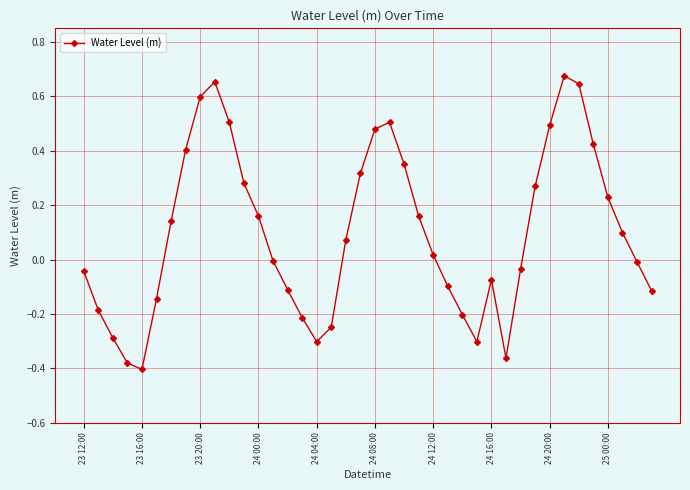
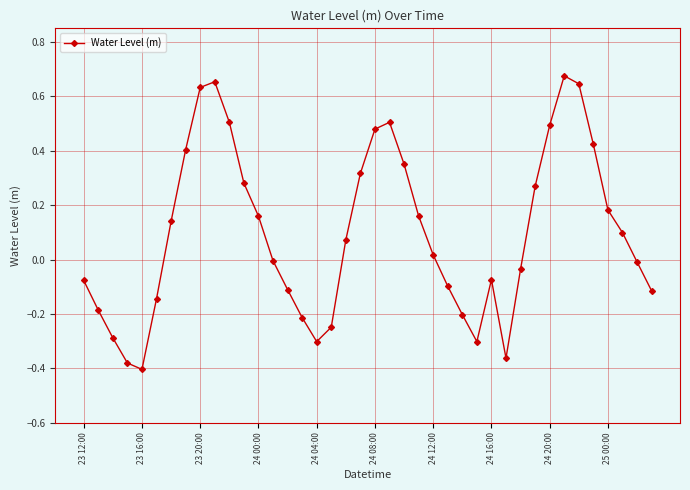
  {
-   "23 12:00": -0.04,
+   "23 12:00": -0.08,
    "23 16:00": -0.40,
-   "23 20:00": 0.60,
+   "23 20:00": 0.63,
    "24 00:00": 0.16,
    "24 04:00": -0.30,
    "24 08:00": 0.48,
    "24 12:00": 0.02,
    "24 16:00": -0.07,
    "24 20:00": 0.49,
-   "25 00:00": 0.23
+   "25 00:00": 0.18
  }
